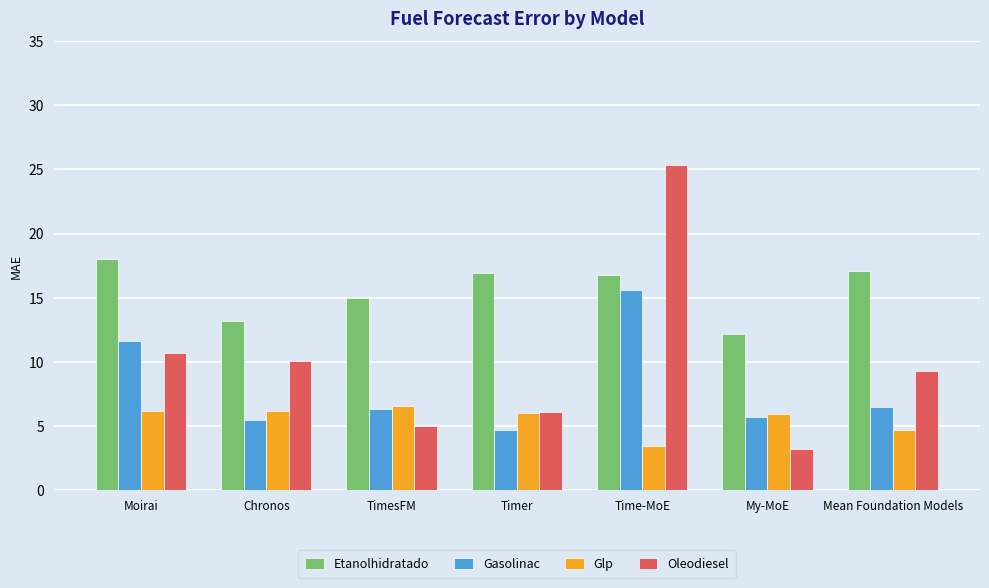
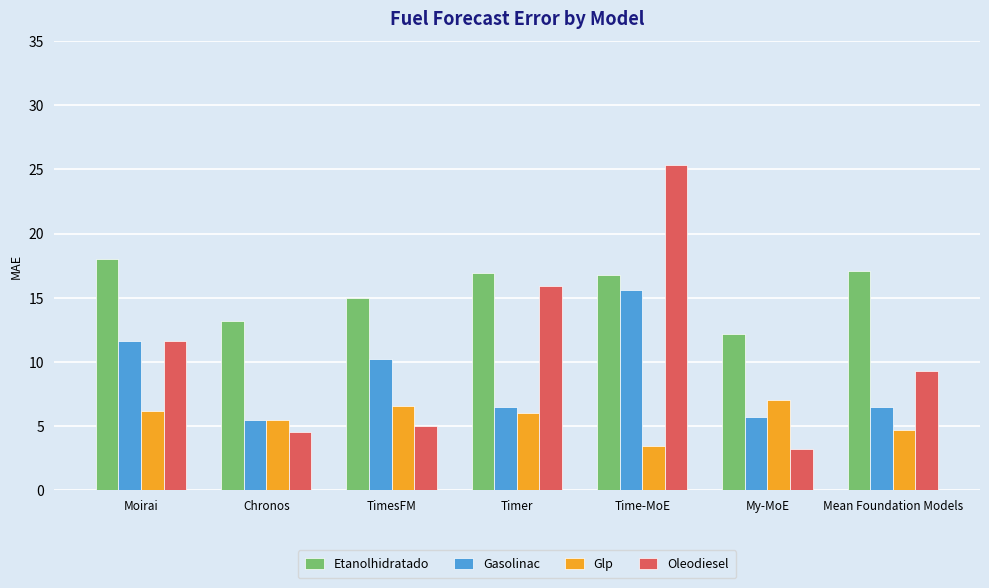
  {
    "Etanolhidratado": {
      "Moirai": 18.0,
      "Chronos": 13.2,
      "TimesFM": 15.0,
      "Timer": 16.9,
      "Time-MoE": 16.8,
      "My-MoE": 12.2,
      "Mean Foundation Models": 17.1
    },
    "Gasolinac": {
      "Moirai": 11.6,
      "Chronos": 5.5,
-     "TimesFM": 6.3,
-     "Timer": 4.6,
+     "TimesFM": 10.2,
+     "Timer": 6.4,
      "Time-MoE": 15.6,
      "My-MoE": 5.7,
      "Mean Foundation Models": 6.4
    },
    "Glp": {
      "Moirai": 6.2,
-     "Chronos": 6.2,
+     "Chronos": 5.4,
      "TimesFM": 6.6,
      "Timer": 6.0,
      "Time-MoE": 3.4,
-     "My-MoE": 5.9,
+     "My-MoE": 7.0,
      "Mean Foundation Models": 4.6
    },
    "Oleodiesel": {
-     "Moirai": 10.7,
-     "Chronos": 10.1,
+     "Moirai": 11.6,
+     "Chronos": 4.5,
      "TimesFM": 5.0,
-     "Timer": 6.1,
+     "Timer": 15.9,
      "Time-MoE": 25.3,
      "My-MoE": 3.2,
      "Mean Foundation Models": 9.3
    }
  }
